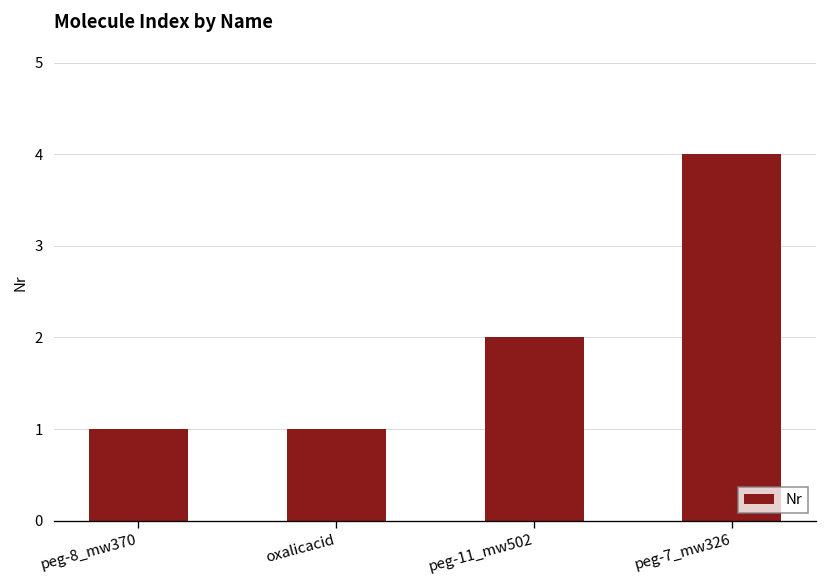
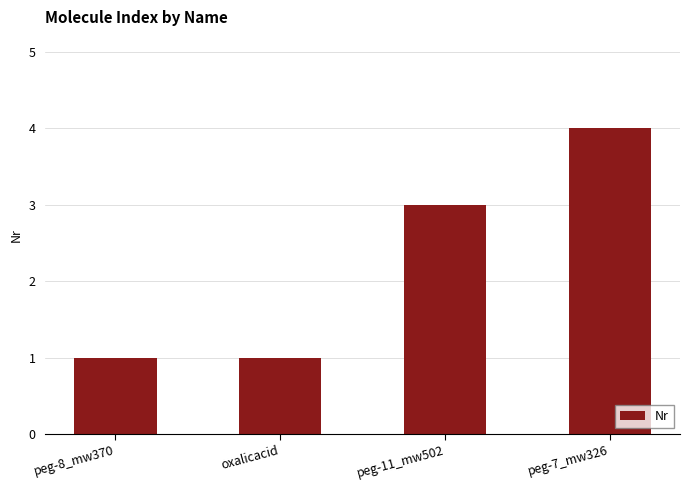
  {
    "peg-8_mw370": 1,
    "oxalicacid": 1,
-   "peg-11_mw502": 2,
+   "peg-11_mw502": 3,
    "peg-7_mw326": 4
  }
